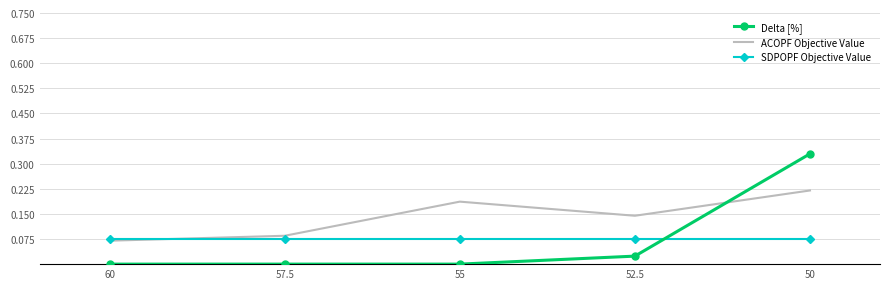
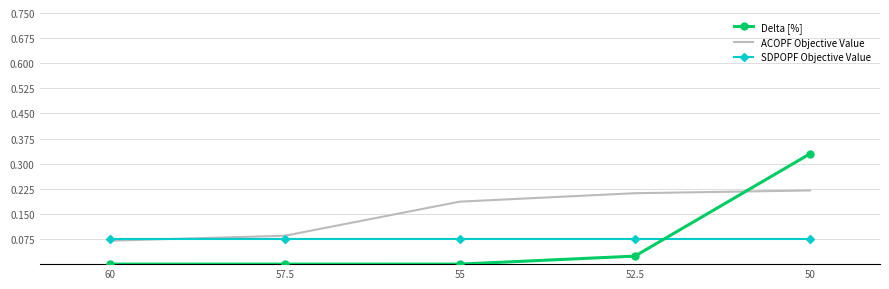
  {
    "Delta [%]": {
      "60": 0.00,
      "57.5": 0.00,
      "55": 0.00,
      "52.5": 0.02,
      "50": 0.33
    },
    "ACOPF Objective Value": {
      "57.5": 0.08,
      "55": 0.19,
-     "52.5": 0.14,
+     "52.5": 0.21,
      "50": 0.22
    },
    "SDPOPF Objective Value": {
      "57.5": 0.08,
      "55": 0.08,
      "52.5": 0.08,
      "50": 0.08
    }
  }
